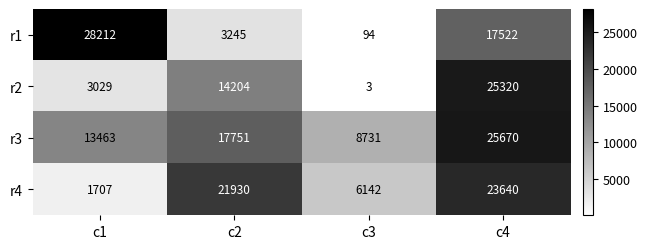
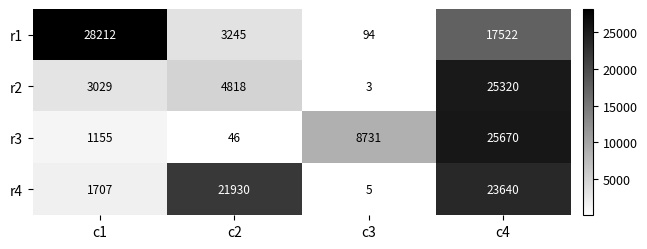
  {
    "r1": {
      "c1": 28212,
      "c2": 3245,
      "c3": 94,
      "c4": 17522
    },
    "r2": {
      "c1": 3029,
-     "c2": 14204,
+     "c2": 4818,
      "c3": 3,
      "c4": 25320
    },
    "r3": {
-     "c1": 13463,
-     "c2": 17751,
+     "c1": 1155,
+     "c2": 46,
      "c3": 8731,
      "c4": 25670
    },
    "r4": {
      "c1": 1707,
      "c2": 21930,
-     "c3": 6142,
+     "c3": 5,
      "c4": 23640
    }
  }
